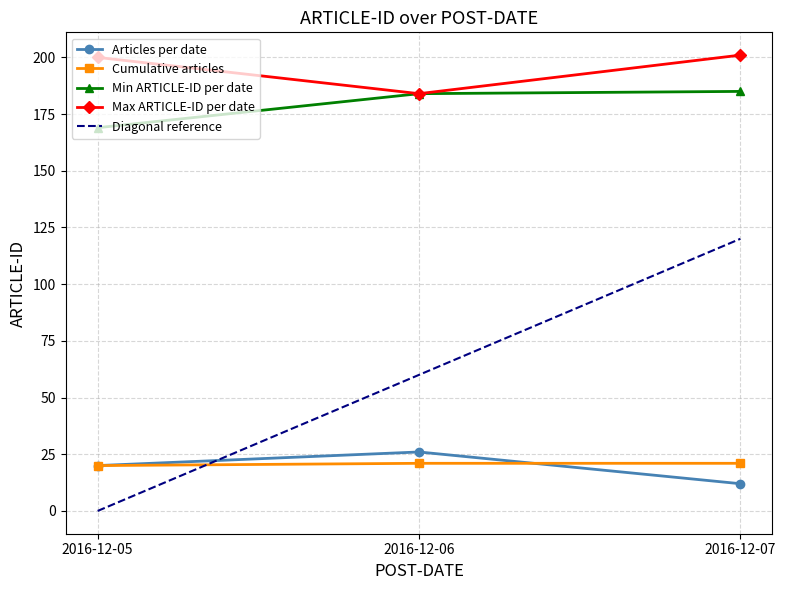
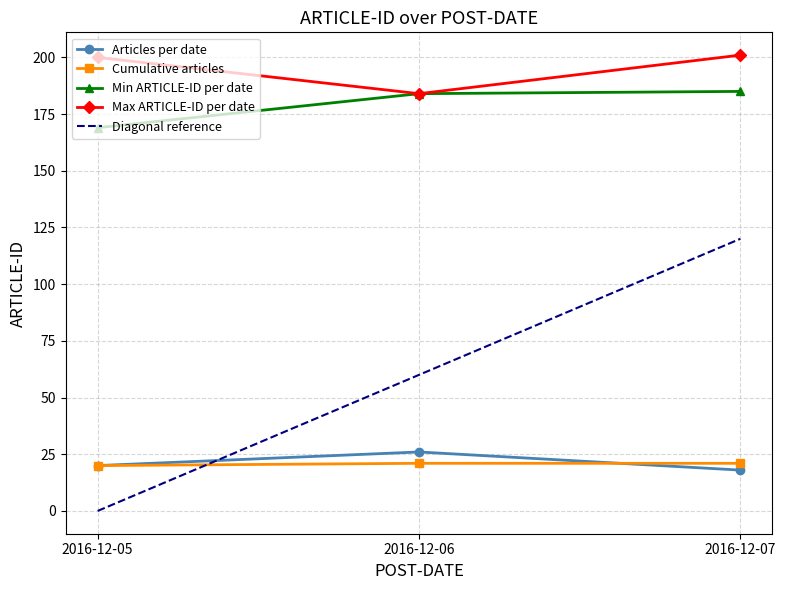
  {
    "Articles per date": {
      "2016-12-06": 26,
-     "2016-12-07": 12
+     "2016-12-07": 18
    },
    "Cumulative articles": {
      "2016-12-06": 21,
      "2016-12-07": 21
    },
    "Min ARTICLE-ID per date": {
      "2016-12-07": 185
    },
    "Max ARTICLE-ID per date": {
      "2016-12-07": 201
    },
    "Diagonal reference": {
      "2016-12-05": 0,
      "2016-12-06": 60,
      "2016-12-07": 120
    }
  }
